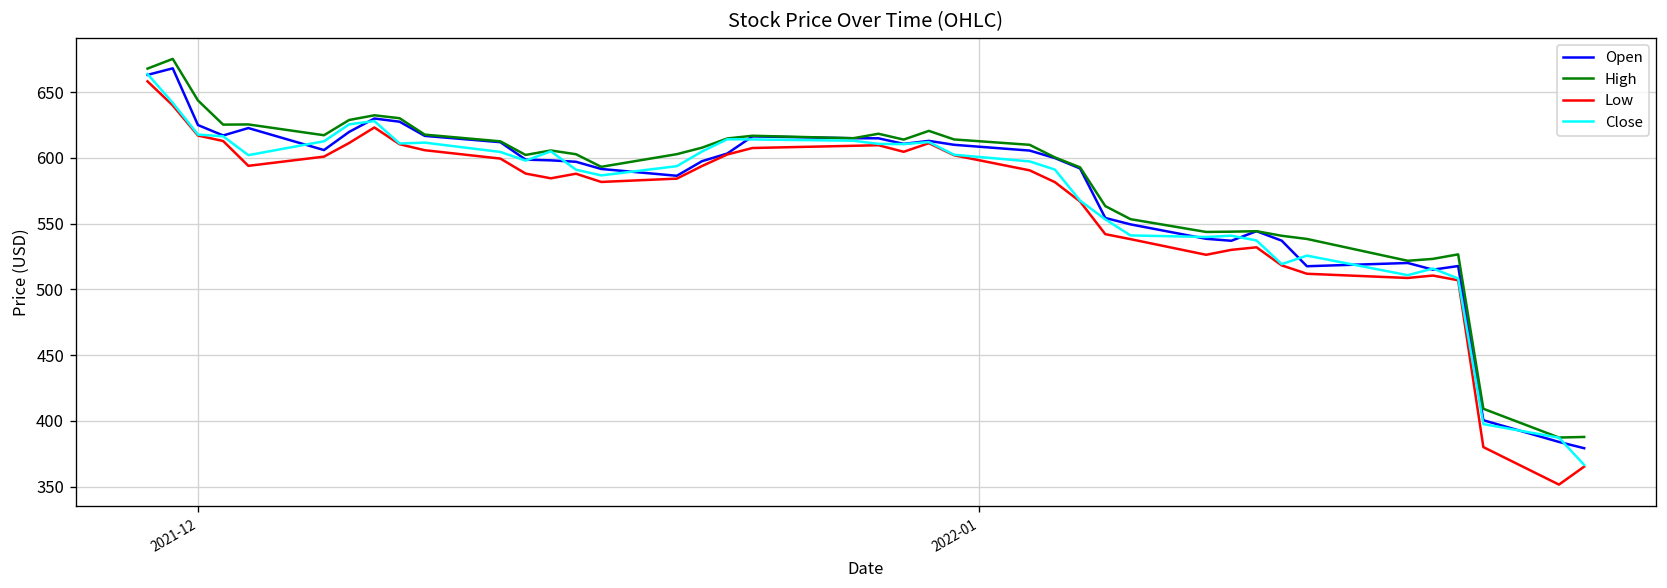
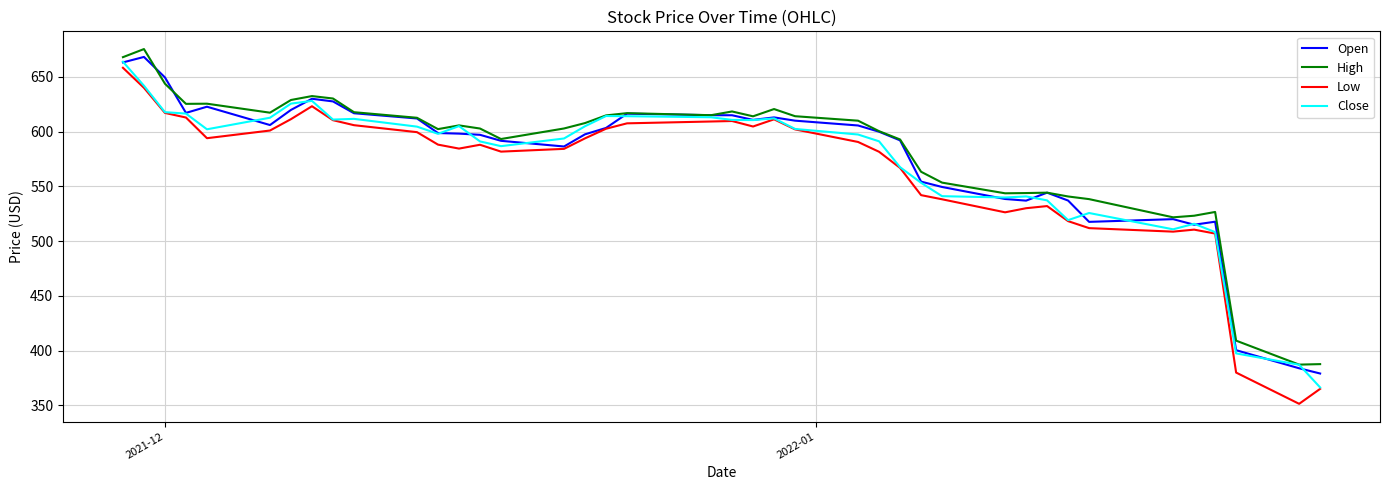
  {
    "Open": {
-     "2021-12": 625
+     "2021-12": 649
    },
    "High": {
      "2021-12": 644
    }
  }
